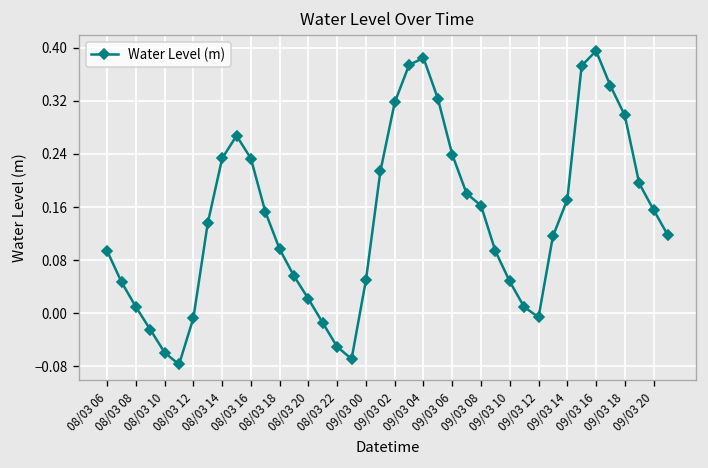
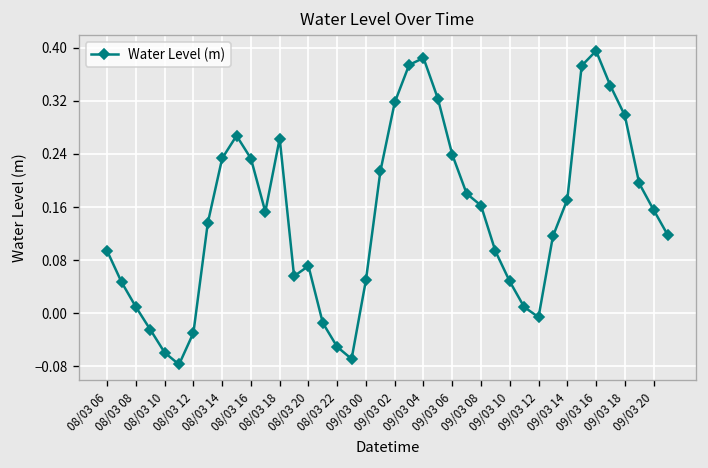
  {
    "08/03 06": 0.09,
    "08/03 08": 0.01,
    "08/03 10": -0.06,
-   "08/03 12": -0.01,
+   "08/03 12": -0.03,
    "08/03 14": 0.23,
    "08/03 16": 0.23,
-   "08/03 18": 0.10,
-   "08/03 20": 0.02,
+   "08/03 18": 0.26,
+   "08/03 20": 0.07,
    "08/03 22": -0.05,
    "09/03 00": 0.05,
    "09/03 02": 0.32,
    "09/03 04": 0.38,
    "09/03 06": 0.24,
    "09/03 08": 0.16,
    "09/03 10": 0.05,
    "09/03 12": -0.01,
    "09/03 14": 0.17,
    "09/03 16": 0.40,
    "09/03 18": 0.30,
    "09/03 20": 0.16
  }
